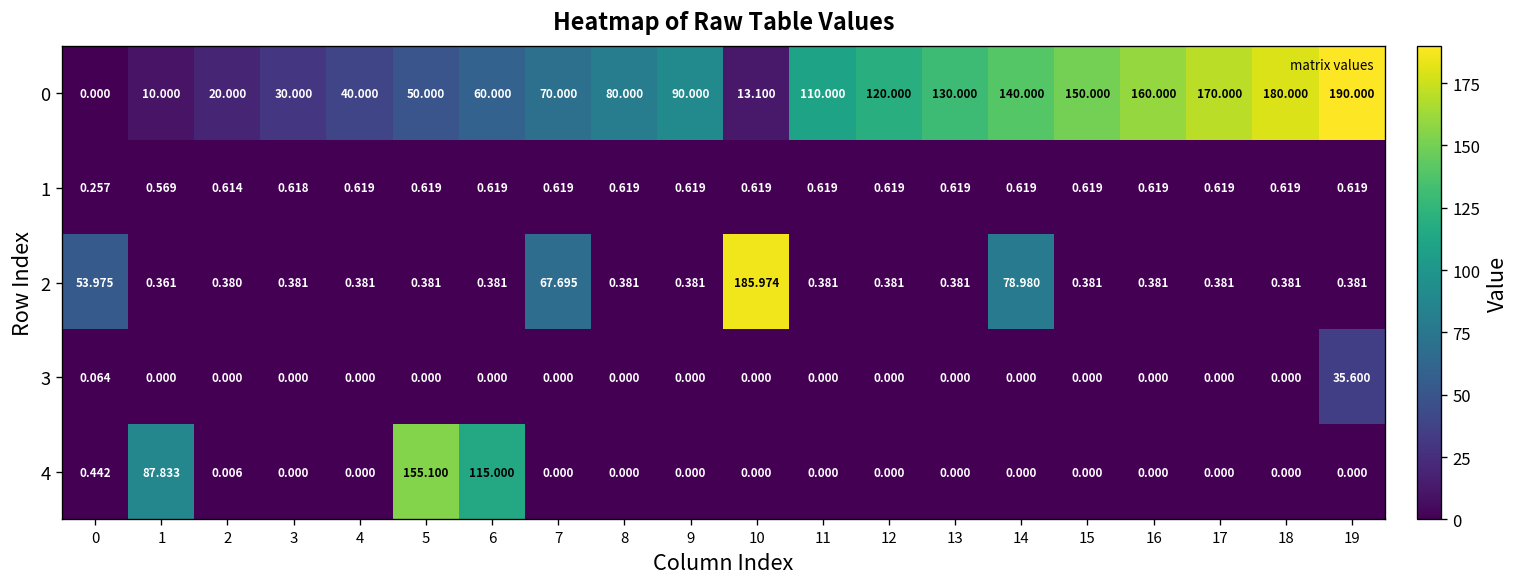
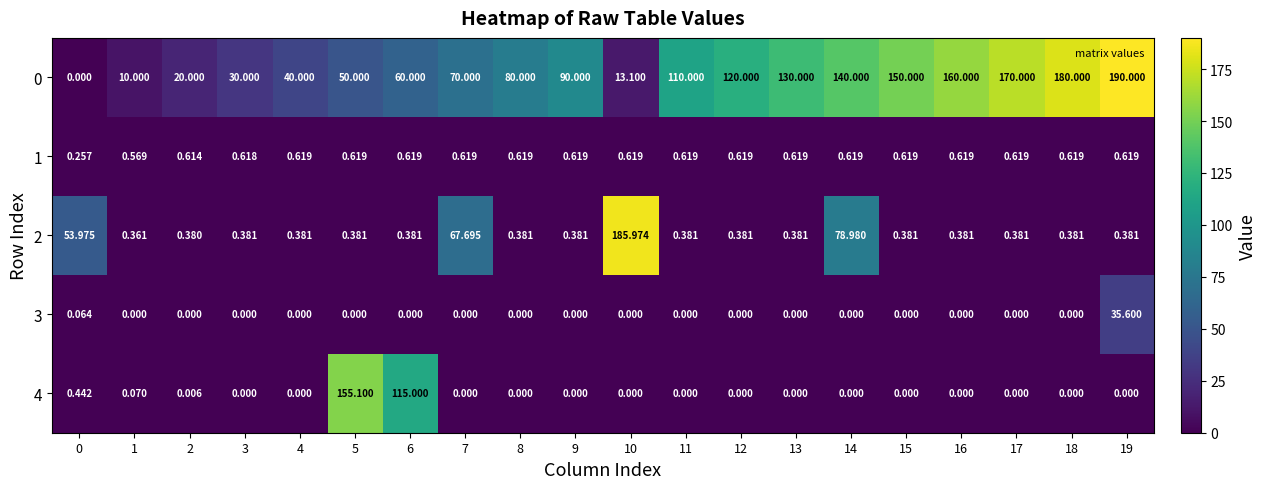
  {
    "0": {
      "0": 0.000,
      "1": 10.000,
      "2": 20.000,
      "3": 30.000,
      "4": 40.000,
      "5": 50.000,
      "6": 60.000,
      "7": 70.000,
      "8": 80.000,
      "9": 90.000,
      "10": 13.100,
      "11": 110.000,
      "12": 120.000,
      "13": 130.000,
      "14": 140.000,
      "15": 150.000,
      "16": 160.000,
      "17": 170.000,
      "18": 180.000,
      "19": 190.000
    },
    "1": {
      "0": 0.257,
      "1": 0.569,
      "2": 0.614,
      "3": 0.618,
      "4": 0.619,
      "5": 0.619,
      "6": 0.619,
      "7": 0.619,
      "8": 0.619,
      "9": 0.619,
      "10": 0.619,
      "11": 0.619,
      "12": 0.619,
      "13": 0.619,
      "14": 0.619,
      "15": 0.619,
      "16": 0.619,
      "17": 0.619,
      "18": 0.619,
      "19": 0.619
    },
    "2": {
      "0": 53.975,
      "1": 0.361,
      "2": 0.380,
      "3": 0.381,
      "4": 0.381,
      "5": 0.381,
      "6": 0.381,
      "7": 67.695,
      "8": 0.381,
      "9": 0.381,
      "10": 185.974,
      "11": 0.381,
      "12": 0.381,
      "13": 0.381,
      "14": 78.980,
      "15": 0.381,
      "16": 0.381,
      "17": 0.381,
      "18": 0.381,
      "19": 0.381
    },
    "3": {
      "0": 0.064,
      "1": 0.000,
      "2": 0.000,
      "3": 0.000,
      "4": 0.000,
      "5": 0.000,
      "6": 0.000,
      "7": 0.000,
      "8": 0.000,
      "9": 0.000,
      "10": 0.000,
      "11": 0.000,
      "12": 0.000,
      "13": 0.000,
      "14": 0.000,
      "15": 0.000,
      "16": 0.000,
      "17": 0.000,
      "18": 0.000,
      "19": 35.600
    },
    "4": {
      "0": 0.442,
-     "1": 87.833,
+     "1": 0.070,
      "2": 0.006,
      "3": 0.000,
      "4": 0.000,
      "5": 155.100,
      "6": 115.000,
      "7": 0.000,
      "8": 0.000,
      "9": 0.000,
      "10": 0.000,
      "11": 0.000,
      "12": 0.000,
      "13": 0.000,
      "14": 0.000,
      "15": 0.000,
      "16": 0.000,
      "17": 0.000,
      "18": 0.000,
      "19": 0.000
    }
  }
